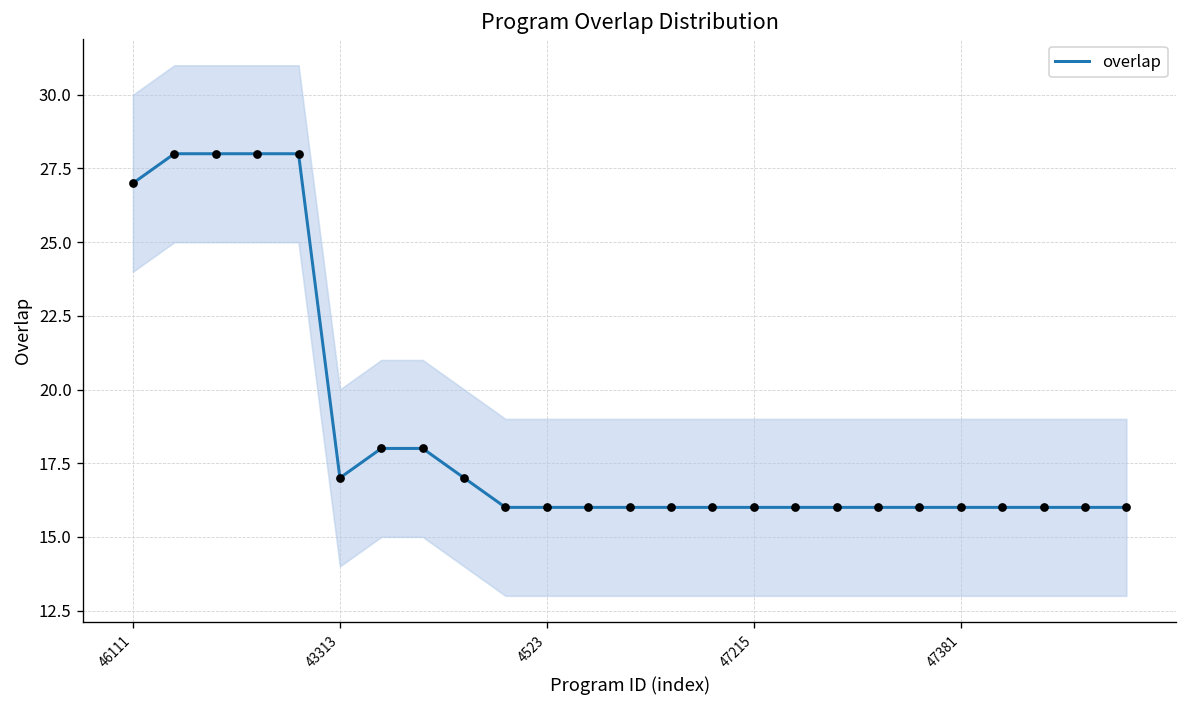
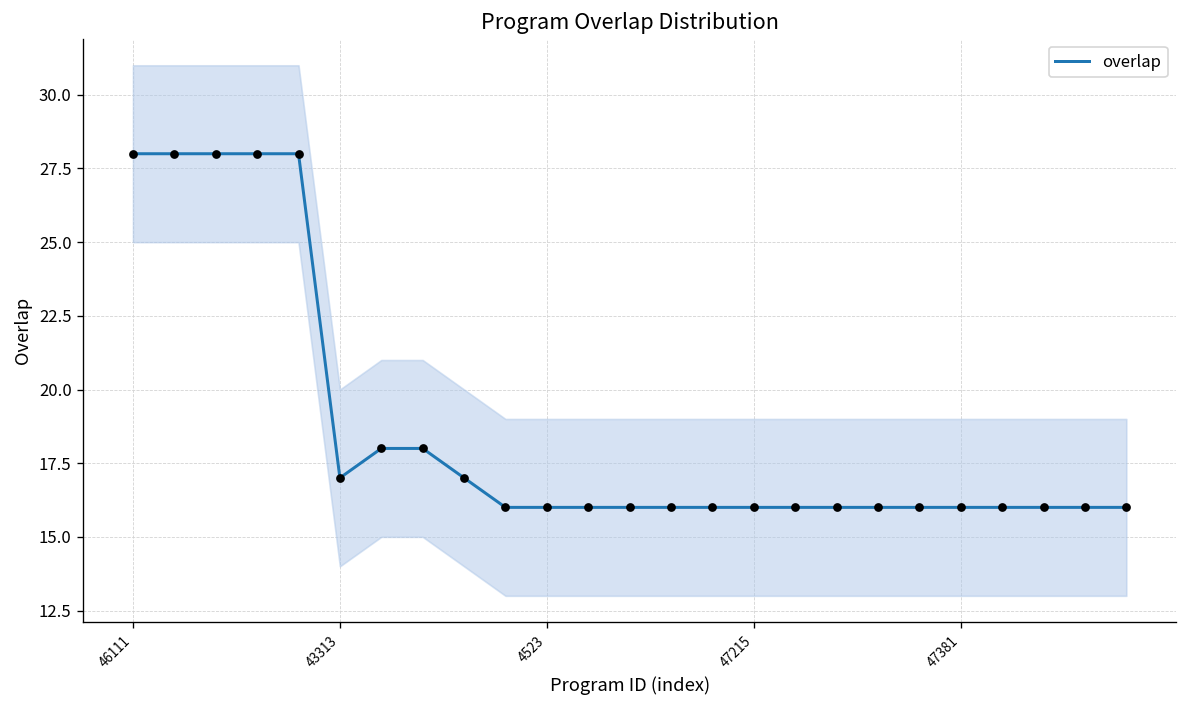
  {
    "overlap": {
-     "46111": 27,
+     "46111": 28,
      "43313": 17,
      "4523": 16,
      "47215": 16,
      "47381": 16
    }
  }
